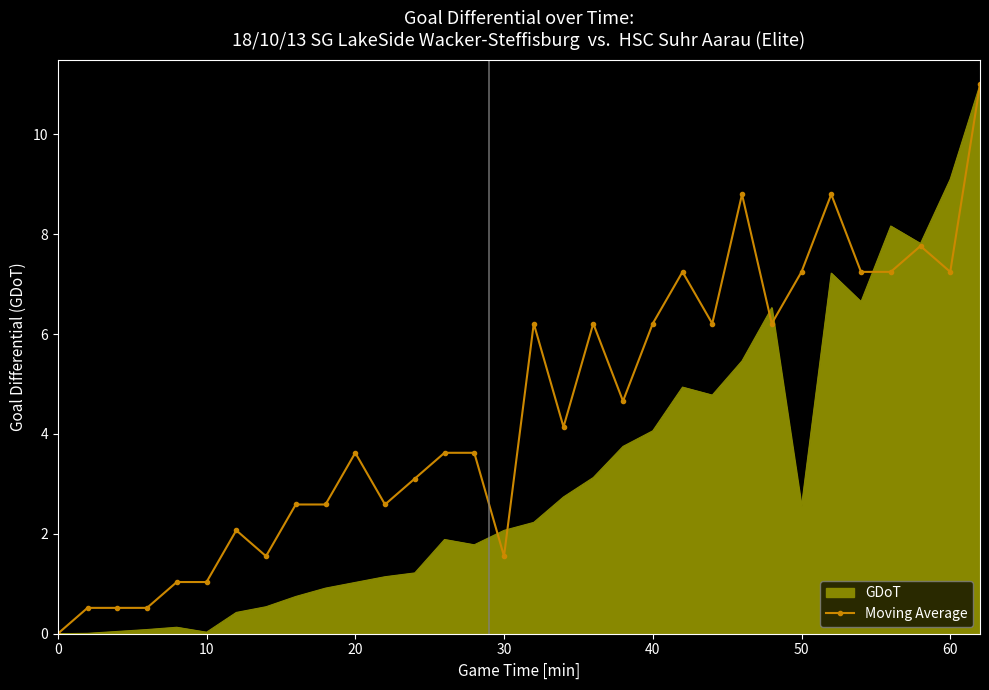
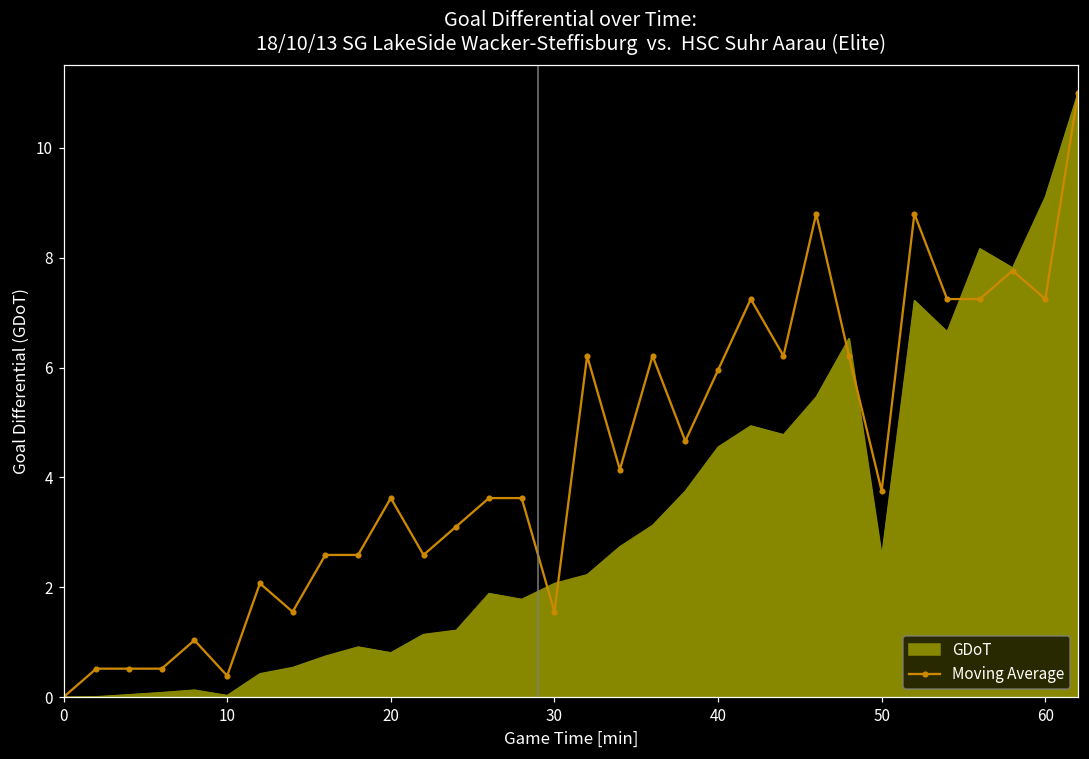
  {
    "GDoT": {
      "10": 0.0,
-     "20": 1.0,
+     "20": 0.8,
      "30": 2.1,
-     "40": 4.1,
+     "40": 4.6,
      "50": 2.6,
      "60": 9.1
    },
    "Moving Average": {
-     "10": 1.0,
+     "10": 0.4,
      "20": 3.6,
      "30": 1.6,
-     "40": 6.2,
-     "50": 7.2,
+     "40": 6.0,
+     "50": 3.8,
      "60": 7.2
    }
  }
